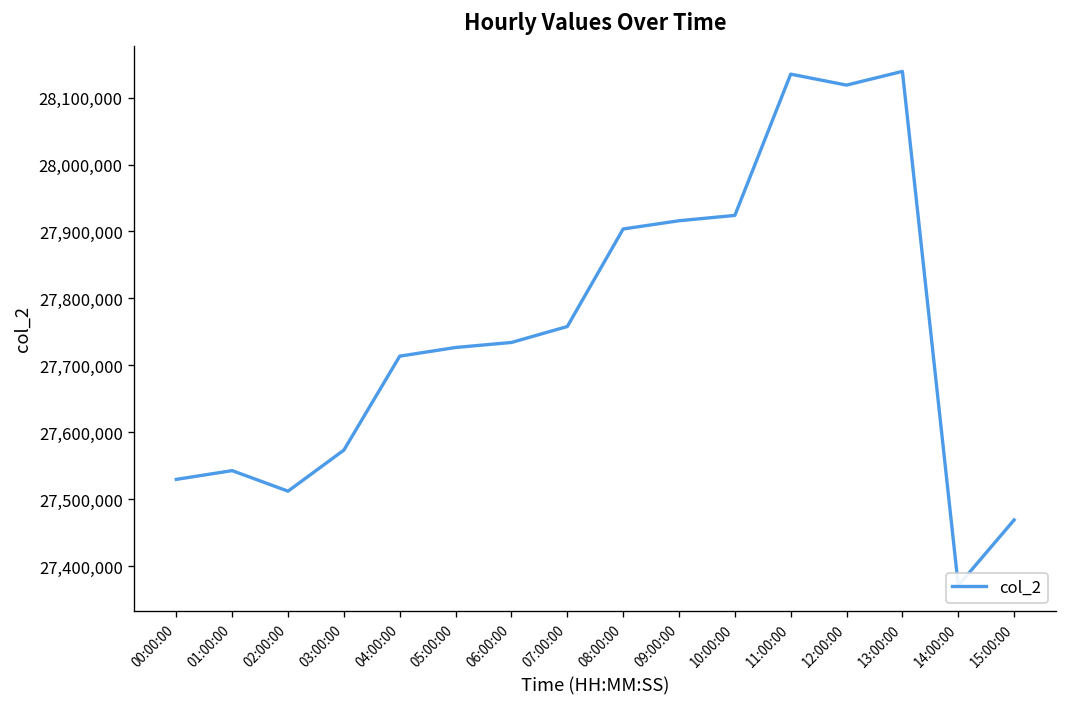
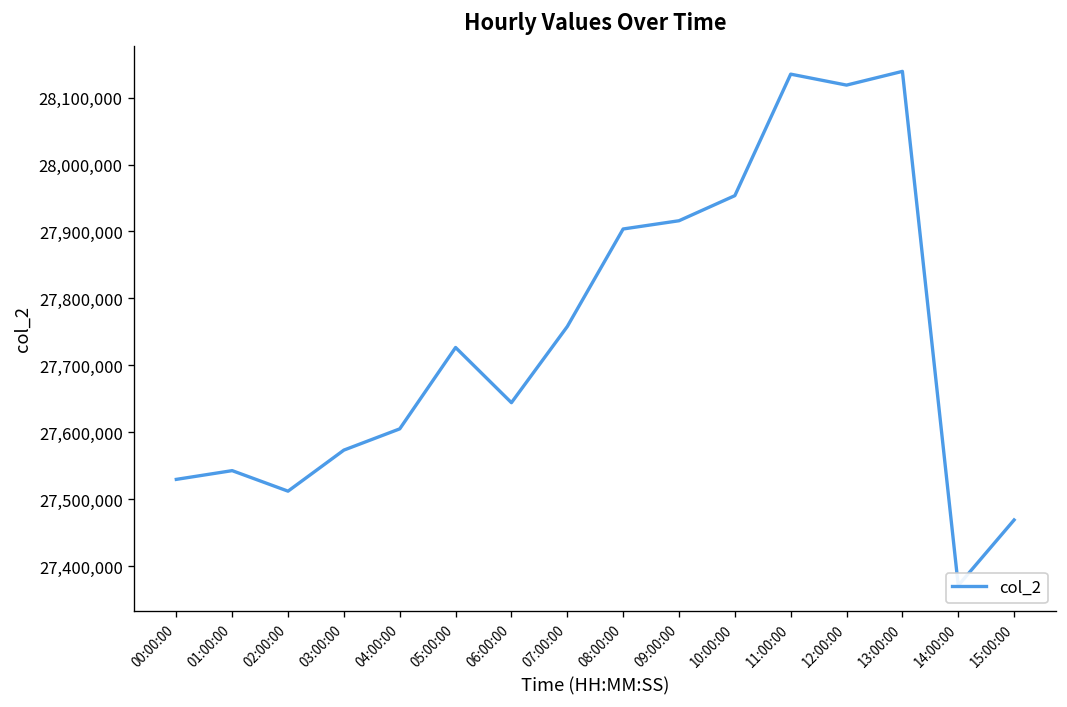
  {
    "00:00:00": "27,530,000",
    "01:00:00": "27,540,000",
    "02:00:00": "27,510,000",
    "03:00:00": "27,570,000",
-   "04:00:00": "27,710,000",
+   "04:00:00": "27,600,000",
    "05:00:00": "27,730,000",
-   "06:00:00": "27,730,000",
+   "06:00:00": "27,640,000",
    "07:00:00": "27,760,000",
    "08:00:00": "27,900,000",
    "09:00:00": "27,920,000",
-   "10:00:00": "27,920,000",
+   "10:00:00": "27,950,000",
    "11:00:00": "28,140,000",
    "12:00:00": "28,120,000",
    "13:00:00": "28,140,000",
    "15:00:00": "27,470,000"
  }
